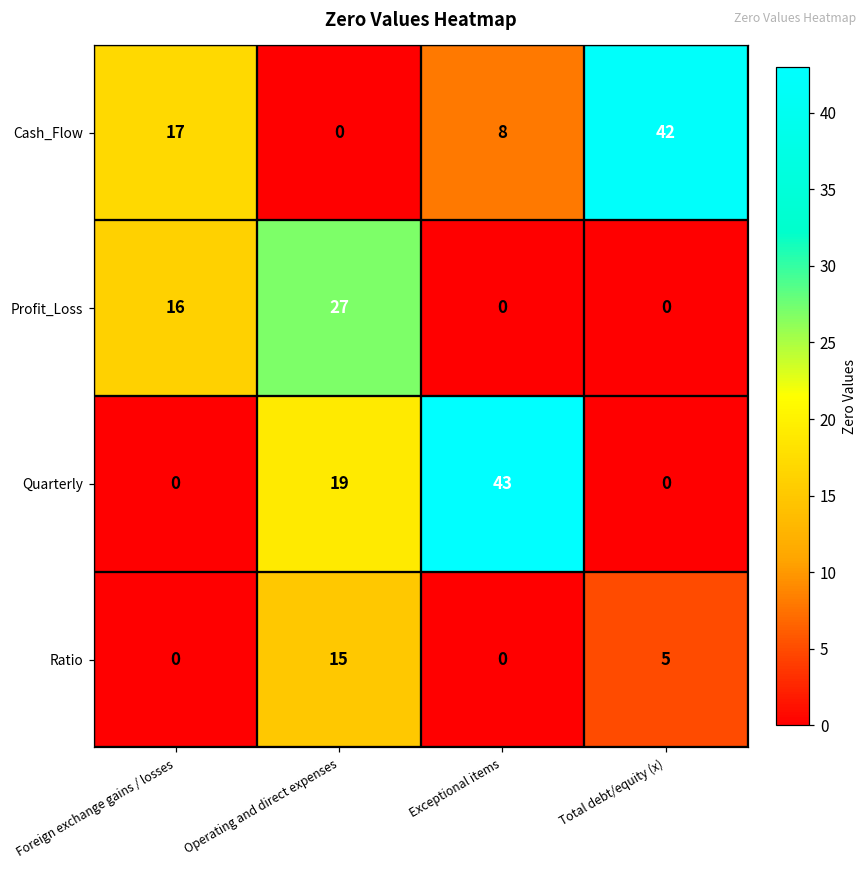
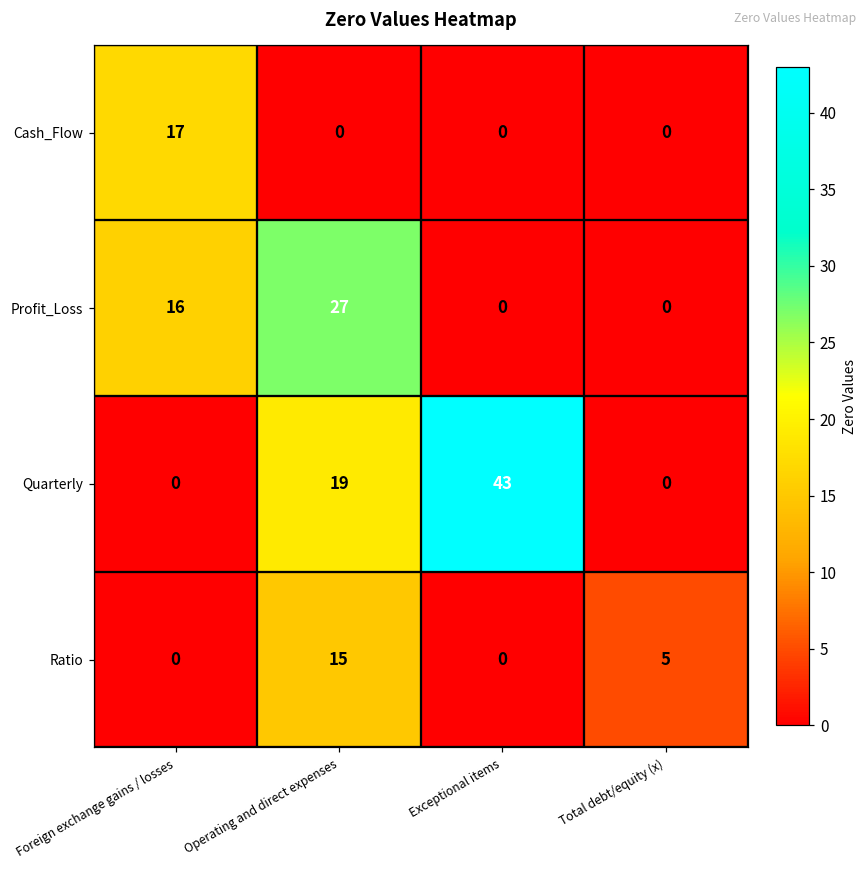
  {
    "Cash_Flow": {
      "Foreign exchange gains / losses": 17,
      "Operating and direct expenses": 0,
-     "Exceptional items": 8,
-     "Total debt/equity (x)": 42
+     "Exceptional items": 0,
+     "Total debt/equity (x)": 0
    },
    "Profit_Loss": {
      "Foreign exchange gains / losses": 16,
      "Operating and direct expenses": 27,
      "Exceptional items": 0,
      "Total debt/equity (x)": 0
    },
    "Quarterly": {
      "Foreign exchange gains / losses": 0,
      "Operating and direct expenses": 19,
      "Exceptional items": 43,
      "Total debt/equity (x)": 0
    },
    "Ratio": {
      "Foreign exchange gains / losses": 0,
      "Operating and direct expenses": 15,
      "Exceptional items": 0,
      "Total debt/equity (x)": 5
    }
  }
